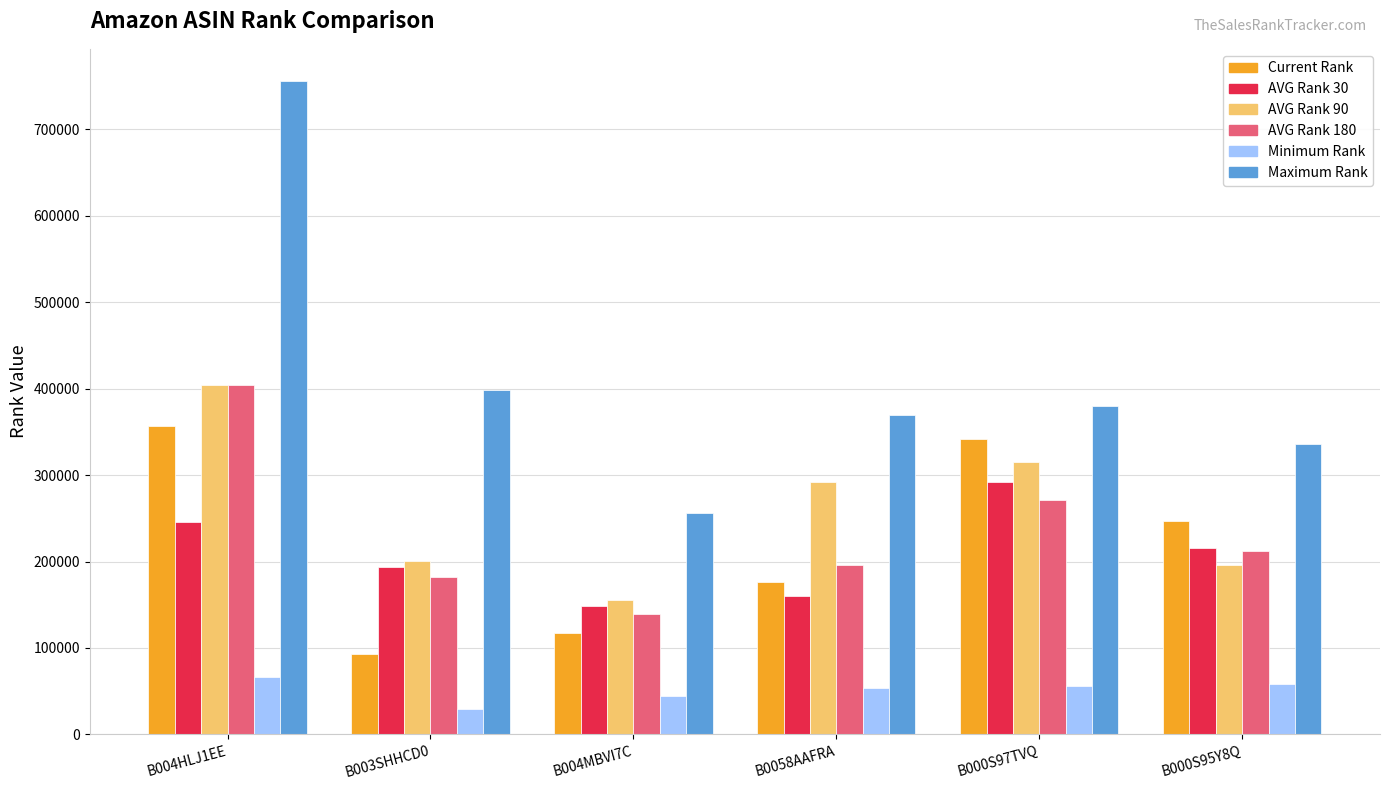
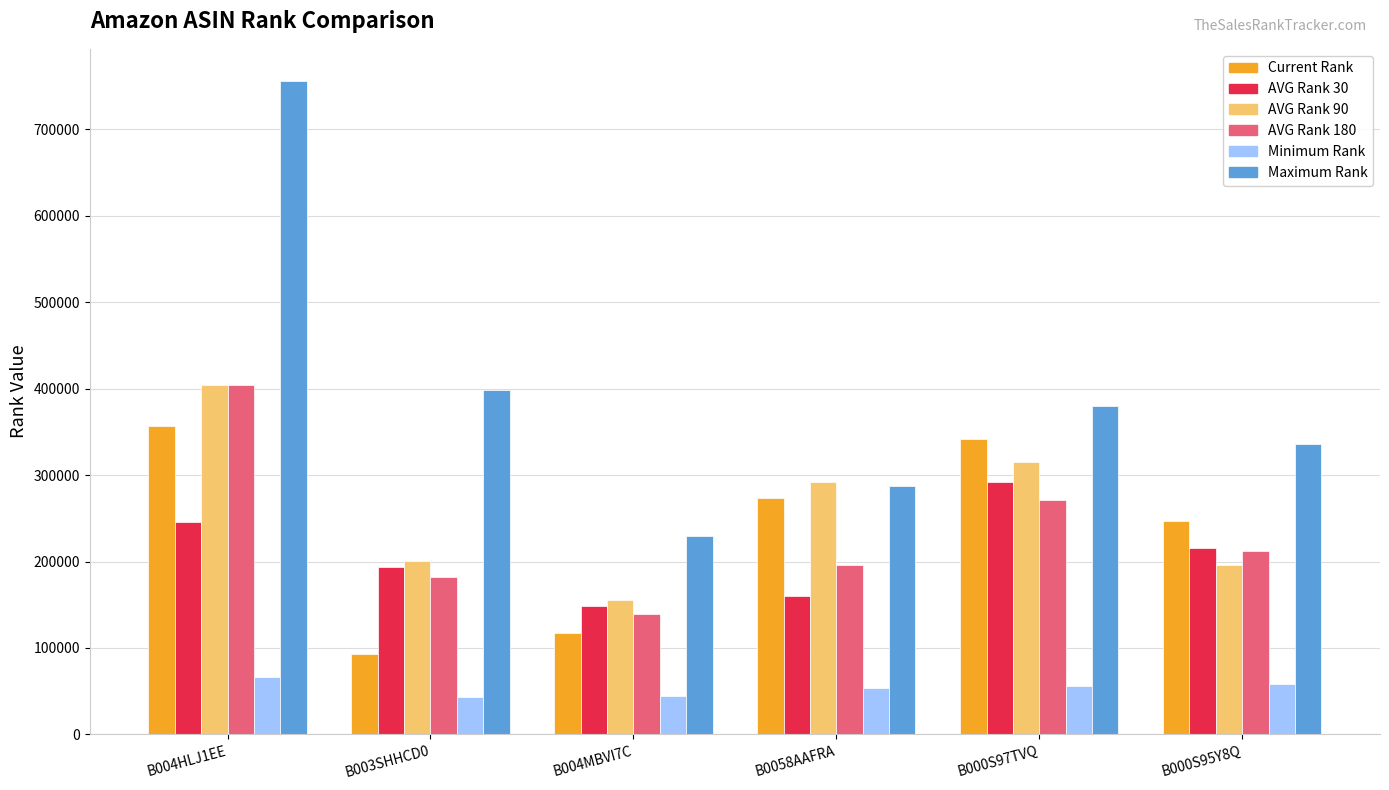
  {
    "Current Rank": {
      "B004HLJ1EE": 360000,
      "B003SHHCD0": 90000,
      "B004MBVI7C": 120000,
-     "B0058AAFRA": 180000,
+     "B0058AAFRA": 270000,
      "B000S97TVQ": 340000,
      "B000S95Y8Q": 250000
    },
    "AVG Rank 30": {
      "B004HLJ1EE": 250000,
      "B003SHHCD0": 190000,
      "B004MBVI7C": 150000,
      "B0058AAFRA": 160000,
      "B000S97TVQ": 290000,
      "B000S95Y8Q": 220000
    },
    "AVG Rank 90": {
      "B004HLJ1EE": 400000,
      "B003SHHCD0": 200000,
      "B004MBVI7C": 160000,
      "B0058AAFRA": 290000,
      "B000S97TVQ": 320000,
      "B000S95Y8Q": 200000
    },
    "AVG Rank 180": {
      "B004HLJ1EE": 400000,
      "B003SHHCD0": 180000,
      "B004MBVI7C": 140000,
      "B0058AAFRA": 200000,
      "B000S97TVQ": 270000,
      "B000S95Y8Q": 210000
    },
    "Minimum Rank": {
      "B004HLJ1EE": 70000,
-     "B003SHHCD0": 30000,
+     "B003SHHCD0": 40000,
      "B004MBVI7C": 40000,
      "B0058AAFRA": 50000,
      "B000S97TVQ": 60000,
      "B000S95Y8Q": 60000
    },
    "Maximum Rank": {
      "B004HLJ1EE": 760000,
      "B003SHHCD0": 400000,
-     "B004MBVI7C": 260000,
-     "B0058AAFRA": 370000,
+     "B004MBVI7C": 230000,
+     "B0058AAFRA": 290000,
      "B000S97TVQ": 380000,
      "B000S95Y8Q": 340000
    }
  }
